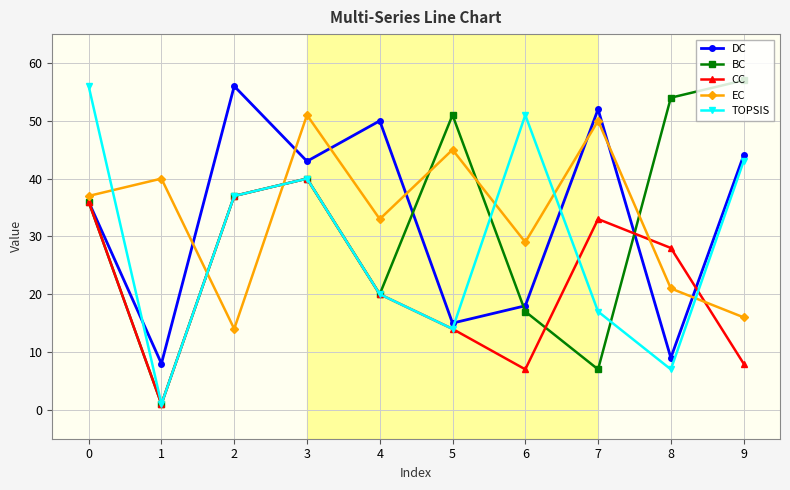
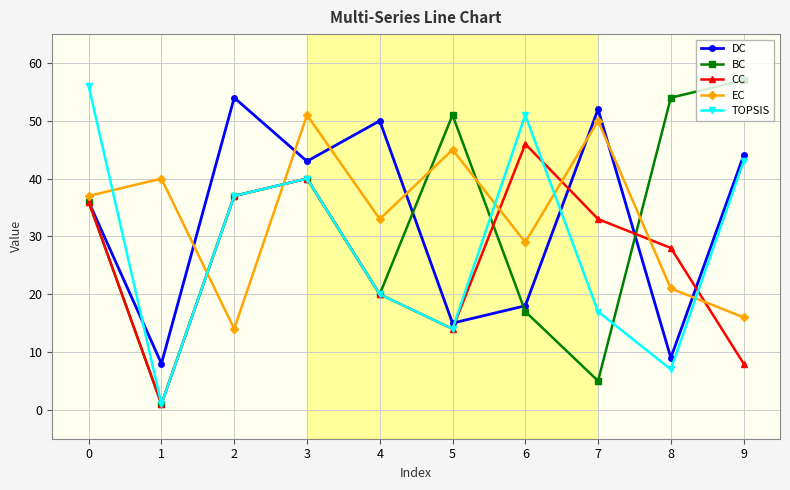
  {
    "DC": {
      "1": 8,
-     "2": 56,
+     "2": 54,
      "3": 43,
      "4": 50,
      "5": 15,
      "6": 18,
      "7": 52,
      "8": 9,
      "9": 44
    },
    "BC": {
      "5": 51,
      "6": 17,
-     "7": 7,
+     "7": 5,
      "8": 54
    },
    "CC": {
-     "6": 7,
+     "6": 46,
      "7": 33,
      "8": 28,
      "9": 8
    },
    "EC": {
      "0": 37,
      "1": 40,
      "2": 14,
      "3": 51,
      "4": 33,
      "5": 45,
      "6": 29,
      "7": 50,
      "8": 21,
      "9": 16
    },
    "TOPSIS": {
      "0": 56,
      "6": 51,
      "7": 17,
      "8": 7,
      "9": 43
    }
  }
